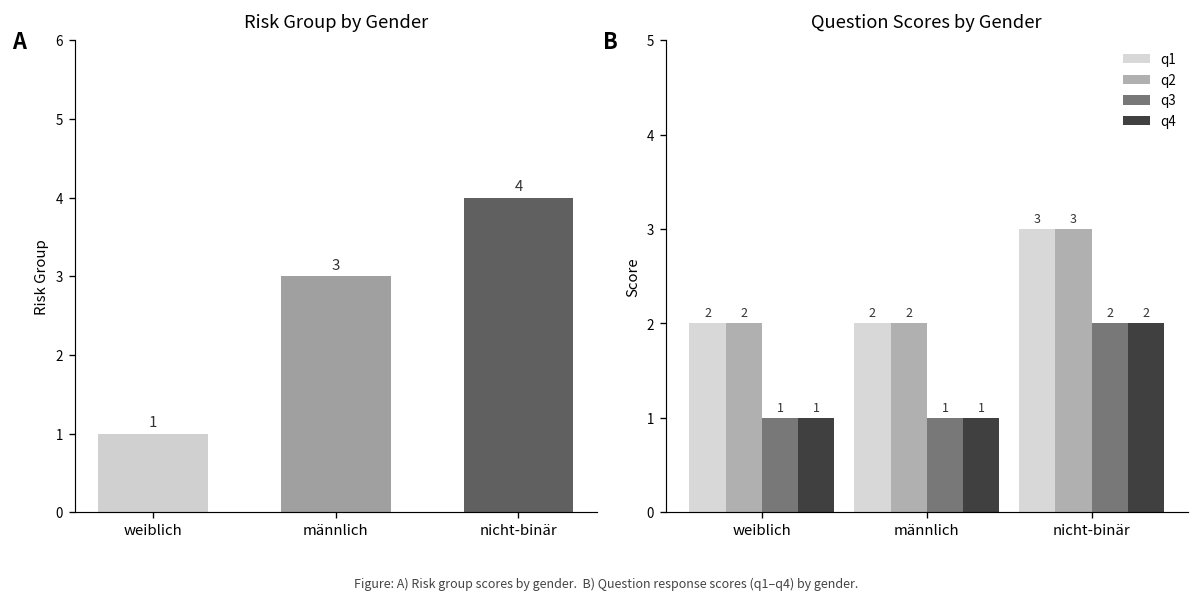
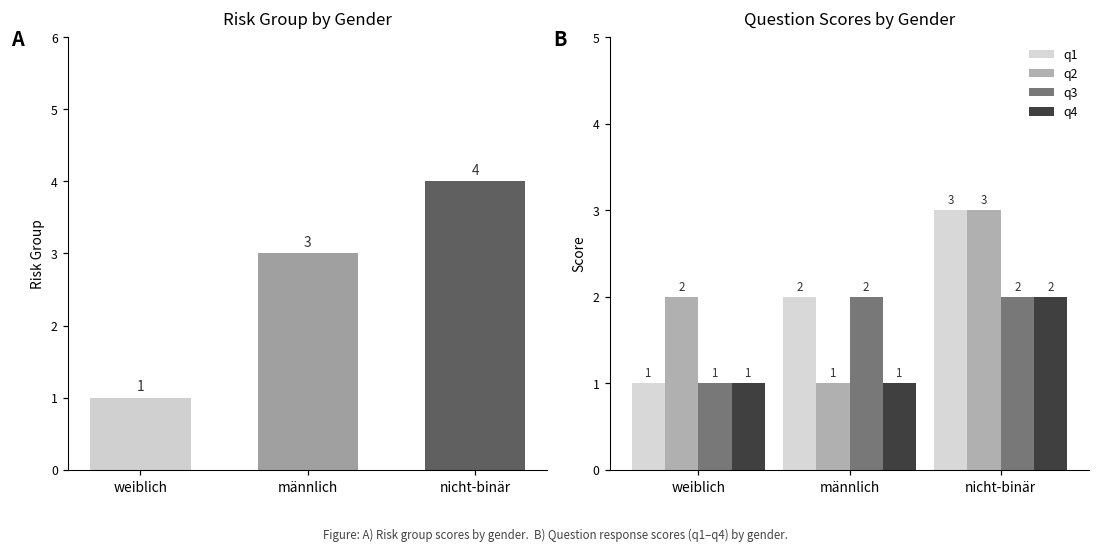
  {
    "Risk Group by Gender": {
      "weiblich": 1,
      "männlich": 3,
      "nicht-binär": 4
    },
    "Question Scores by Gender": {
      "q1": {
-       "weiblich": 2,
+       "weiblich": 1,
        "männlich": 2,
        "nicht-binär": 3
      },
      "q2": {
        "weiblich": 2,
-       "männlich": 2,
+       "männlich": 1,
        "nicht-binär": 3
      },
      "q3": {
        "weiblich": 1,
-       "männlich": 1,
+       "männlich": 2,
        "nicht-binär": 2
      },
      "q4": {
        "weiblich": 1,
        "männlich": 1,
        "nicht-binär": 2
      }
    }
  }
